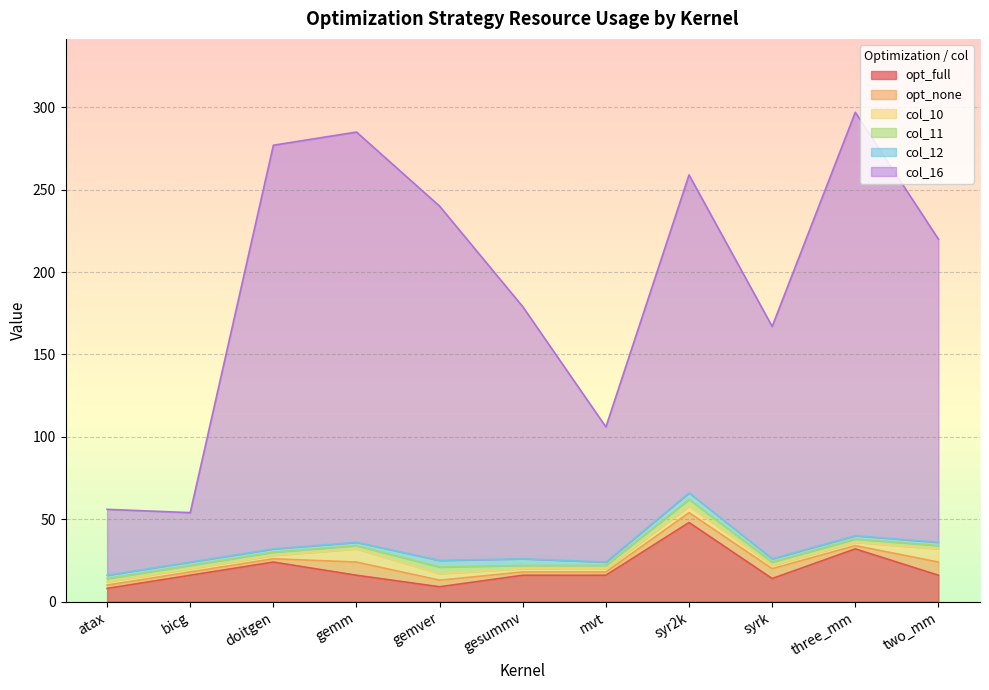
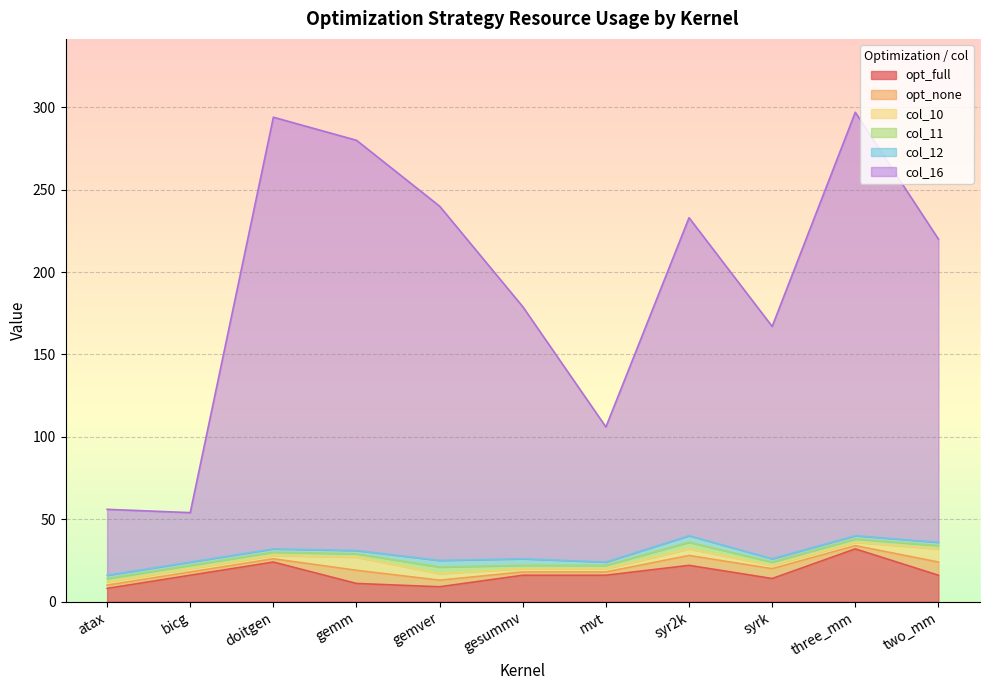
  {
    "opt_full": {
      "atax": 8,
      "bicg": 16,
      "doitgen": 24,
-     "gemm": 16,
+     "gemm": 11,
      "gemver": 9,
      "gesummv": 16,
      "mvt": 16,
-     "syr2k": 48,
+     "syr2k": 22,
      "syrk": 14,
      "three_mm": 32,
      "two_mm": 16
    },
    "col_11": {
      "atax": 2,
      "bicg": 2,
      "doitgen": 2,
      "gemm": 2,
      "gemver": 4,
      "gesummv": 2,
      "mvt": 2,
      "syr2k": 4,
      "syrk": 2,
      "three_mm": 2,
      "two_mm": 2
    },
    "col_12": {
      "atax": 2,
      "bicg": 2,
      "doitgen": 2,
      "gemm": 2,
      "gemver": 4,
      "gesummv": 4,
      "mvt": 2,
      "syr2k": 4,
      "syrk": 2,
      "three_mm": 2,
      "two_mm": 2
    },
    "col_16": {
      "atax": 40,
      "bicg": 30,
-     "doitgen": 245,
+     "doitgen": 262,
      "gemm": 249,
      "gemver": 215,
      "gesummv": 153,
      "mvt": 82,
      "syr2k": 193,
      "syrk": 141,
      "three_mm": 257,
      "two_mm": 184
    }
  }
